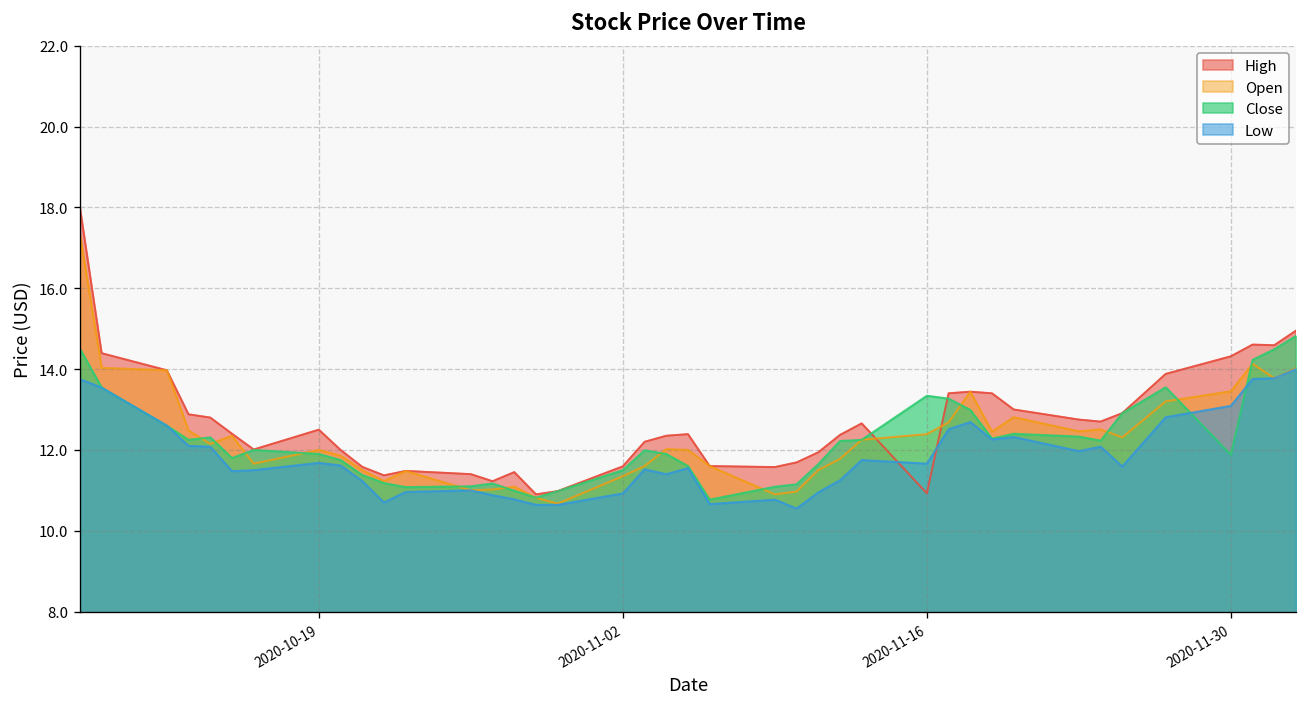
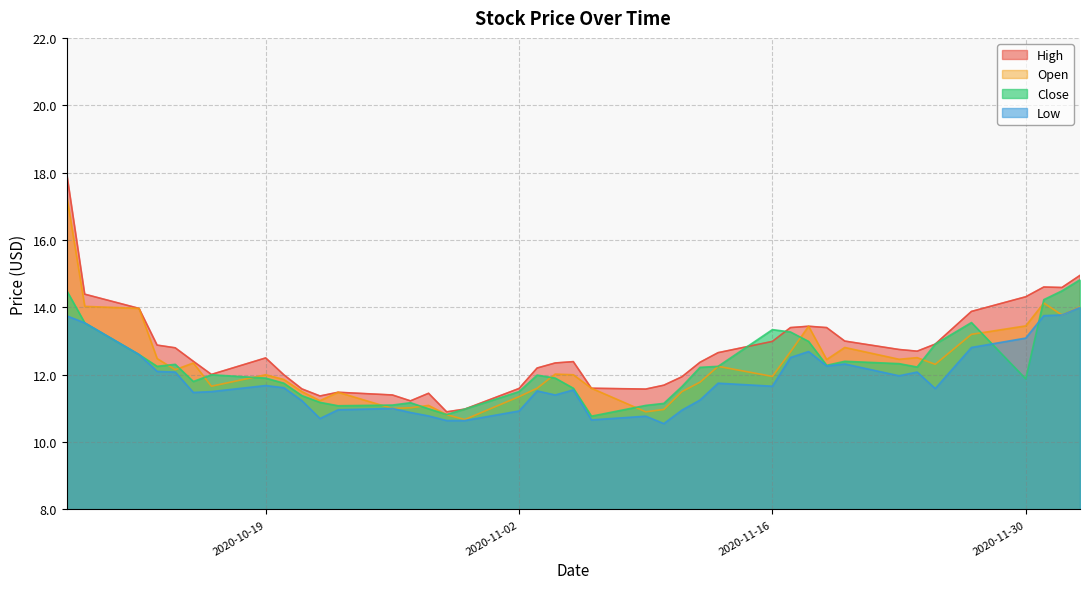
  {
    "High": {
      "2020-10-19": 12.5,
      "2020-11-02": 11.6,
-     "2020-11-16": 10.9,
+     "2020-11-16": 13.0,
      "2020-11-30": 14.3
    },
    "Open": {
      "2020-10-19": 12.0,
      "2020-11-02": 11.4,
-     "2020-11-16": 12.4,
+     "2020-11-16": 12.0,
      "2020-11-30": 13.5
    },
    "Close": {
      "2020-10-19": 11.9,
      "2020-11-02": 11.5,
      "2020-11-16": 13.3,
      "2020-11-30": 11.9
    },
    "Low": {
      "2020-10-19": 11.7,
      "2020-11-02": 10.9,
      "2020-11-16": 11.7,
      "2020-11-30": 13.1
    }
  }
